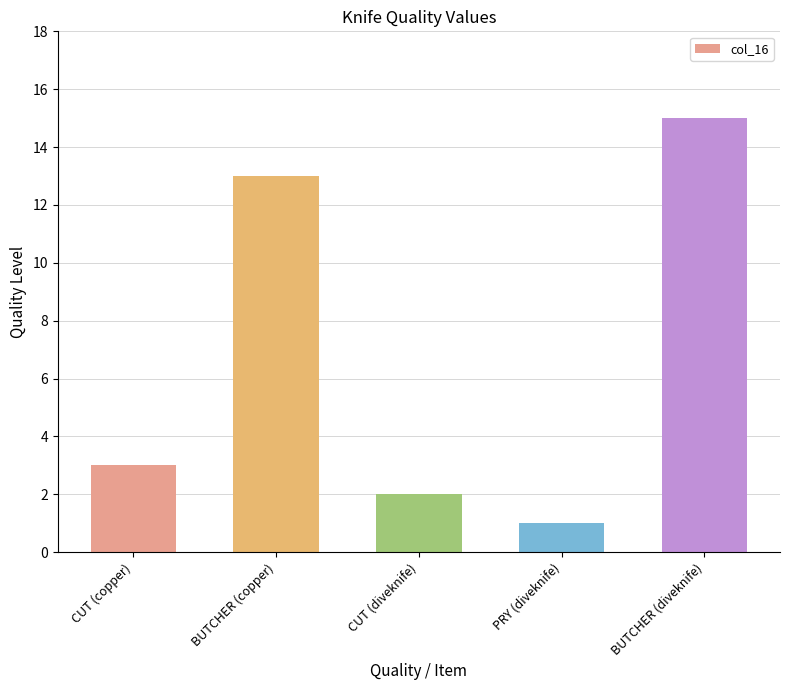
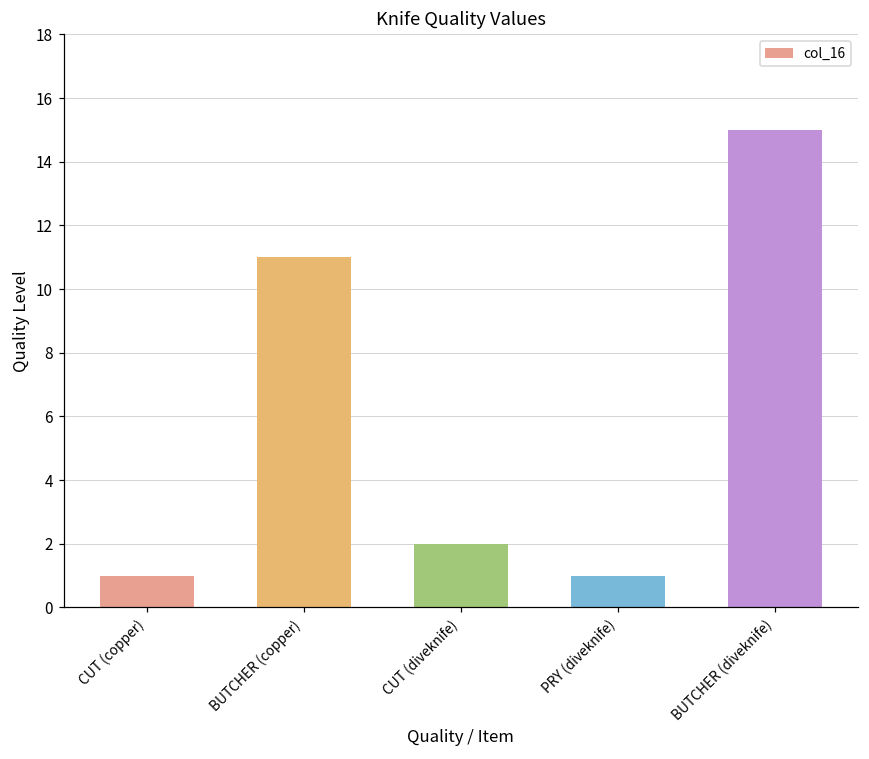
  {
-   "CUT (copper)": 3,
-   "BUTCHER (copper)": 13,
+   "CUT (copper)": 1,
+   "BUTCHER (copper)": 11,
    "CUT (diveknife)": 2,
    "PRY (diveknife)": 1,
    "BUTCHER (diveknife)": 15
  }
